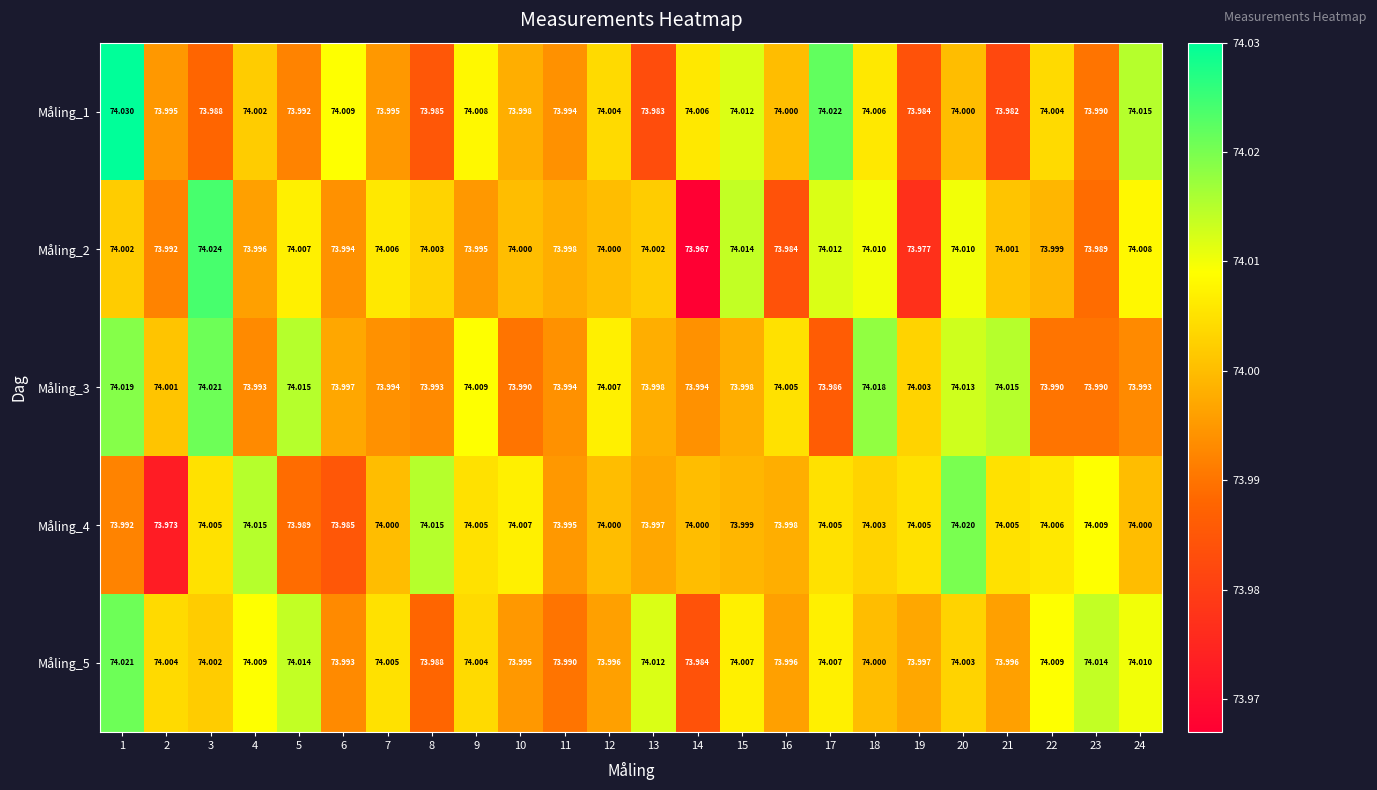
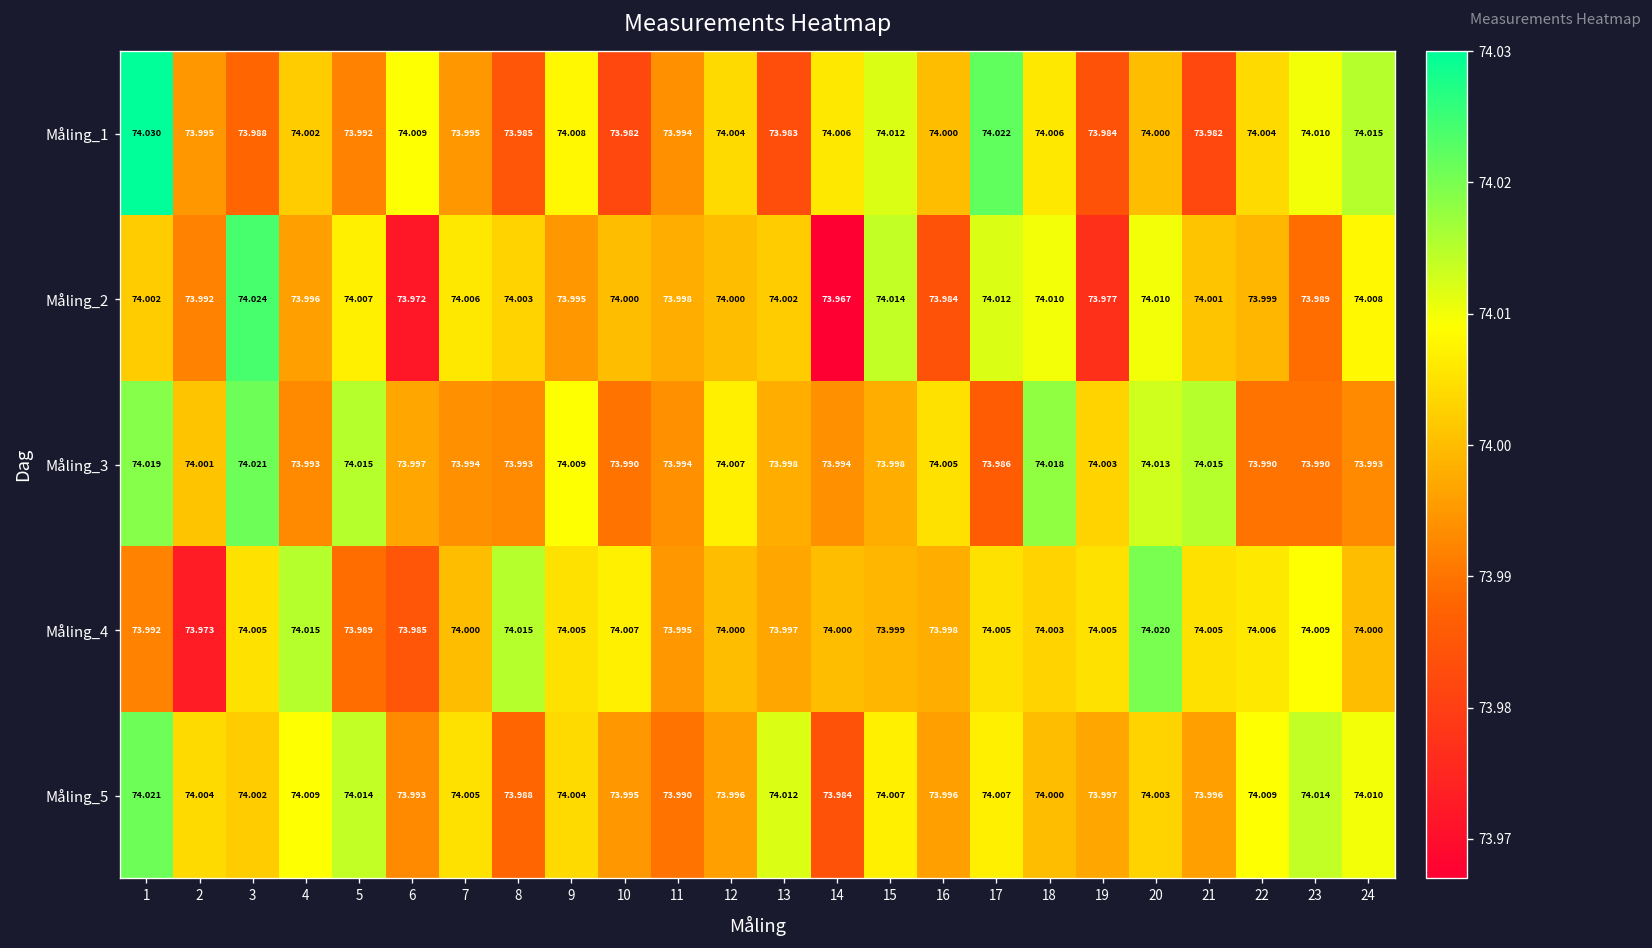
  {
    "Måling_1": {
      "1": 74.030,
      "2": 73.995,
      "3": 73.988,
      "4": 74.002,
      "5": 73.992,
      "6": 74.009,
      "7": 73.995,
      "8": 73.985,
      "9": 74.008,
-     "10": 73.998,
+     "10": 73.982,
      "11": 73.994,
      "12": 74.004,
      "13": 73.983,
      "14": 74.006,
      "15": 74.012,
      "16": 74.000,
      "17": 74.022,
      "18": 74.006,
      "19": 73.984,
      "20": 74.000,
      "21": 73.982,
      "22": 74.004,
-     "23": 73.990,
+     "23": 74.010,
      "24": 74.015
    },
    "Måling_2": {
      "1": 74.002,
      "2": 73.992,
      "3": 74.024,
      "4": 73.996,
      "5": 74.007,
-     "6": 73.994,
+     "6": 73.972,
      "7": 74.006,
      "8": 74.003,
      "9": 73.995,
      "10": 74.000,
      "11": 73.998,
      "12": 74.000,
      "13": 74.002,
      "14": 73.967,
      "15": 74.014,
      "16": 73.984,
      "17": 74.012,
      "18": 74.010,
      "19": 73.977,
      "20": 74.010,
      "21": 74.001,
      "22": 73.999,
      "23": 73.989,
      "24": 74.008
    },
    "Måling_3": {
      "1": 74.019,
      "2": 74.001,
      "3": 74.021,
      "4": 73.993,
      "5": 74.015,
      "6": 73.997,
      "7": 73.994,
      "8": 73.993,
      "9": 74.009,
      "10": 73.990,
      "11": 73.994,
      "12": 74.007,
      "13": 73.998,
      "14": 73.994,
      "15": 73.998,
      "16": 74.005,
      "17": 73.986,
      "18": 74.018,
      "19": 74.003,
      "20": 74.013,
      "21": 74.015,
      "22": 73.990,
      "23": 73.990,
      "24": 73.993
    },
    "Måling_4": {
      "1": 73.992,
      "2": 73.973,
      "3": 74.005,
      "4": 74.015,
      "5": 73.989,
      "6": 73.985,
      "7": 74.000,
      "8": 74.015,
      "9": 74.005,
      "10": 74.007,
      "11": 73.995,
      "12": 74.000,
      "13": 73.997,
      "14": 74.000,
      "15": 73.999,
      "16": 73.998,
      "17": 74.005,
      "18": 74.003,
      "19": 74.005,
      "20": 74.020,
      "21": 74.005,
      "22": 74.006,
      "23": 74.009,
      "24": 74.000
    },
    "Måling_5": {
      "1": 74.021,
      "2": 74.004,
      "3": 74.002,
      "4": 74.009,
      "5": 74.014,
      "6": 73.993,
      "7": 74.005,
      "8": 73.988,
      "9": 74.004,
      "10": 73.995,
      "11": 73.990,
      "12": 73.996,
      "13": 74.012,
      "14": 73.984,
      "15": 74.007,
      "16": 73.996,
      "17": 74.007,
      "18": 74.000,
      "19": 73.997,
      "20": 74.003,
      "21": 73.996,
      "22": 74.009,
      "23": 74.014,
      "24": 74.010
    }
  }
